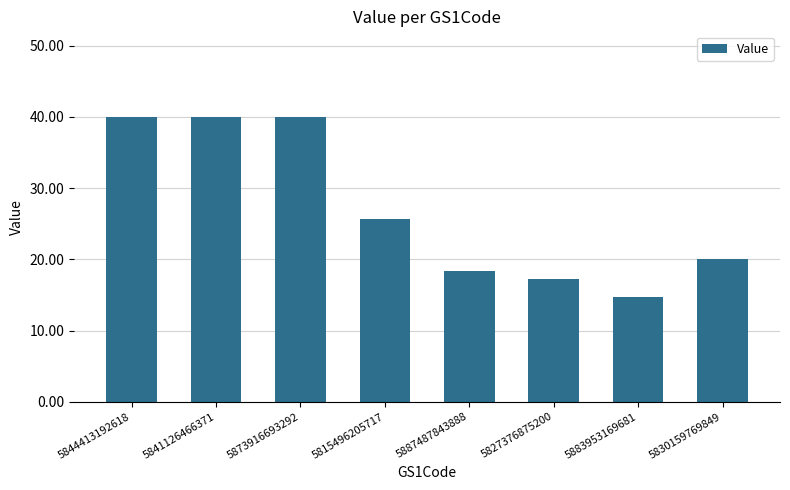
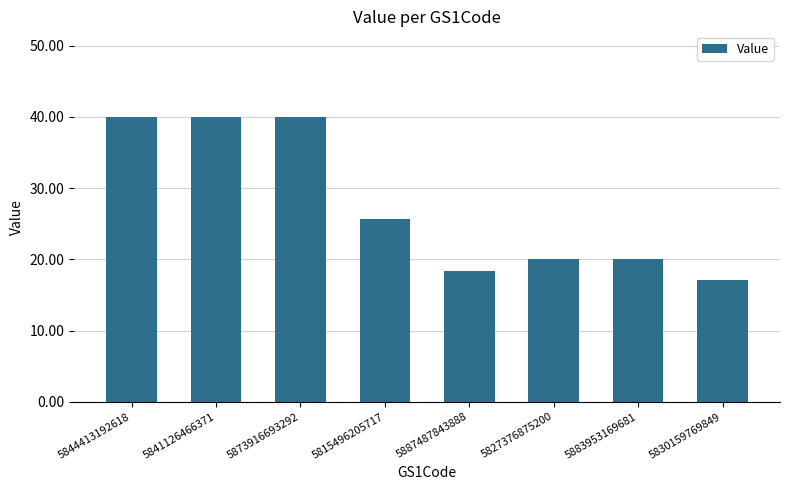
  {
    "5844413192618": 40,
    "5841126466371": 40,
    "5873916693292": 40,
    "5815496205717": 26,
    "5887487843888": 18,
-   "5827376875200": 17,
-   "5883953169681": 15,
-   "5830159769849": 20
+   "5827376875200": 20,
+   "5883953169681": 20,
+   "5830159769849": 17
  }
